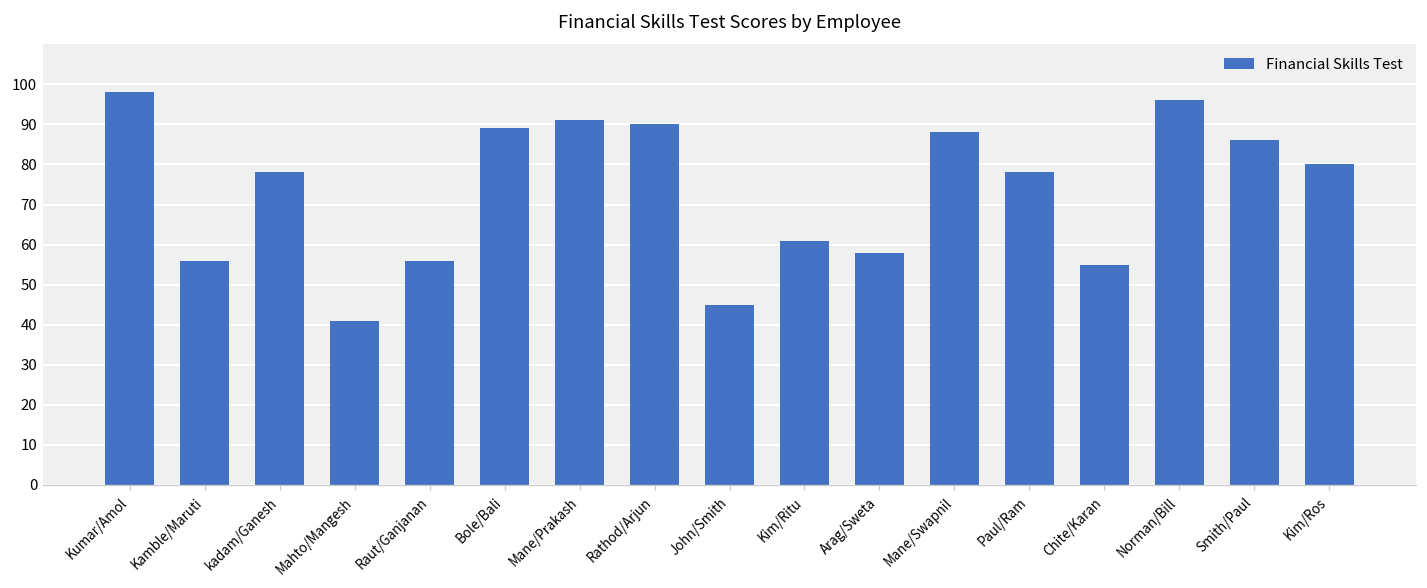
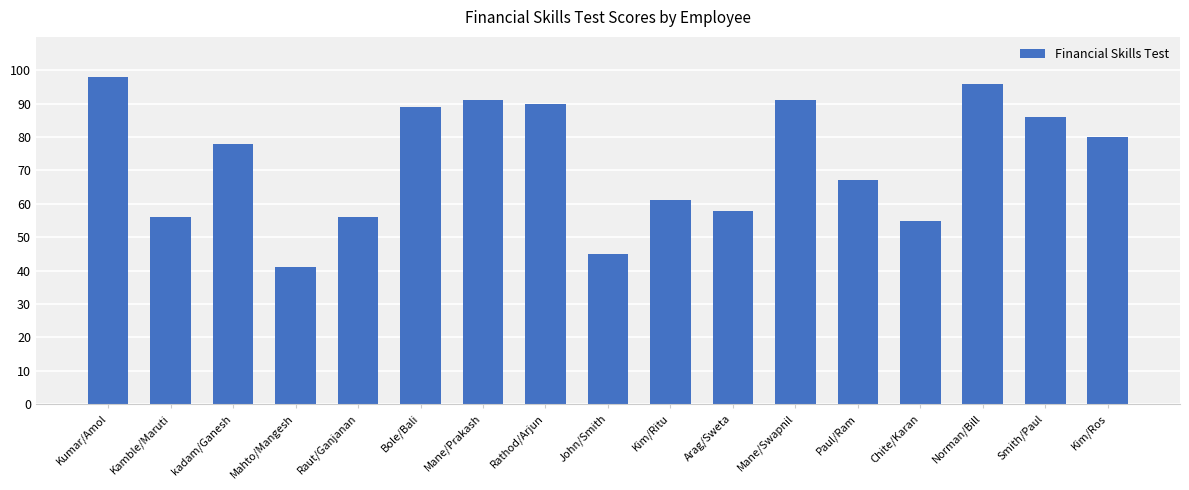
  {
    "Kumar/Amol": 98,
    "Kamble/Maruti": 56,
    "kadam/Ganesh": 78,
    "Mahto/Mangesh": 41,
    "Raut/Ganjanan": 56,
    "Bole/Bali": 89,
    "Mane/Prakash": 91,
    "Rathod/Arjun": 90,
    "John/Smith": 45,
    "Kim/Ritu": 61,
    "Arag/Sweta": 58,
-   "Mane/Swapnil": 88,
-   "Paul/Ram": 78,
+   "Mane/Swapnil": 91,
+   "Paul/Ram": 67,
    "Chite/Karan": 55,
    "Norman/Bill": 96,
    "Smith/Paul": 86,
    "Kim/Ros": 80
  }
